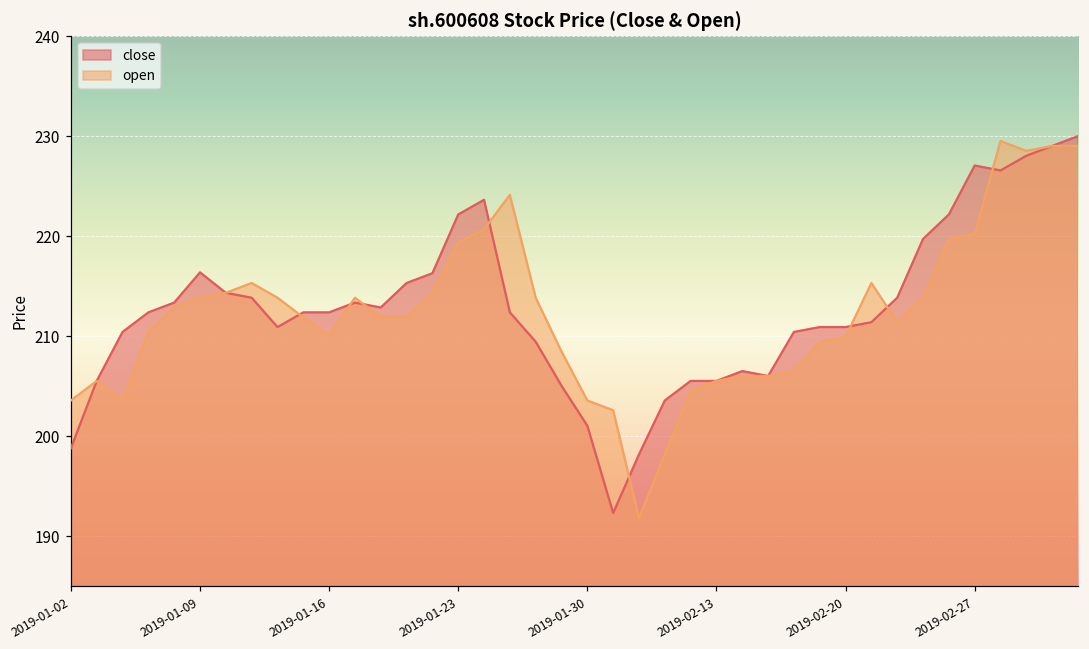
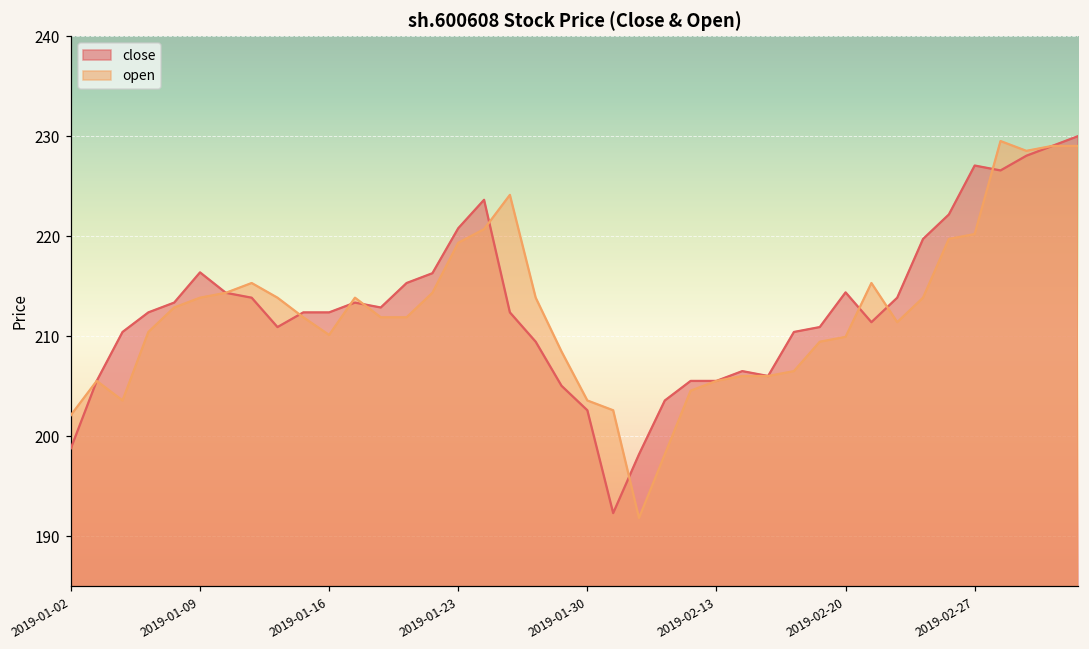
  {
    "close": {
      "2019-01-02": 199,
      "2019-01-09": 216,
      "2019-01-16": 212,
-     "2019-01-23": 222,
-     "2019-01-30": 201,
-     "2019-02-20": 211,
+     "2019-01-23": 221,
+     "2019-01-30": 203,
+     "2019-02-20": 214,
      "2019-02-27": 227
    },
    "open": {
-     "2019-01-02": 204,
+     "2019-01-02": 202,
      "2019-01-09": 214,
      "2019-01-16": 210,
      "2019-01-23": 219,
      "2019-01-30": 204,
      "2019-02-20": 210,
      "2019-02-27": 220
    }
  }
